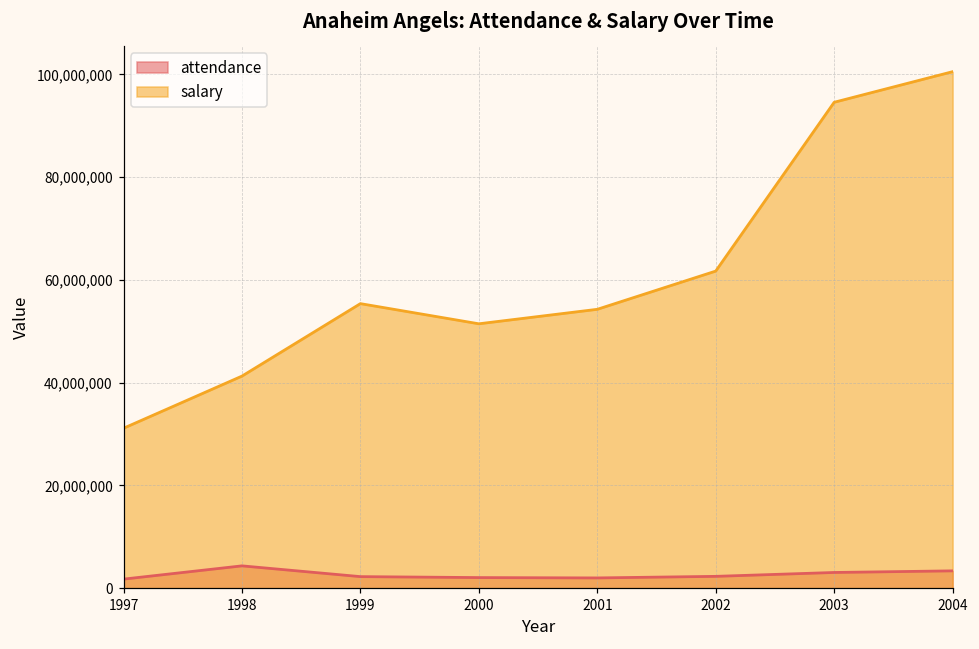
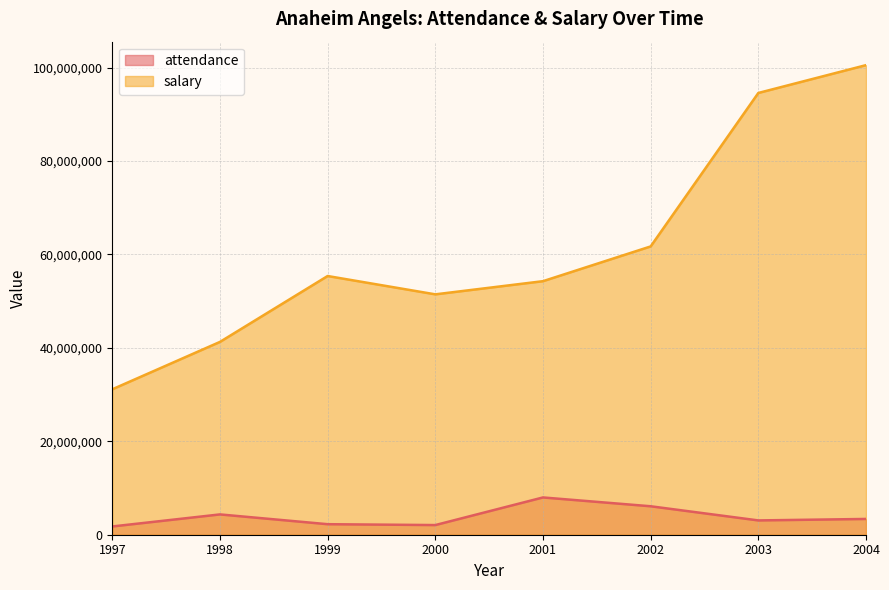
  {
    "attendance": {
      "1997": "2,000,000",
      "1998": "4,000,000",
      "1999": "2,000,000",
      "2000": "2,000,000",
-     "2001": "2,000,000",
-     "2002": "2,000,000",
+     "2001": "8,000,000",
+     "2002": "6,000,000",
      "2003": "3,000,000",
      "2004": "3,000,000"
    },
    "salary": {
      "1997": "31,000,000",
      "1998": "41,000,000",
      "1999": "55,000,000",
      "2000": "51,000,000",
      "2001": "54,000,000",
      "2002": "62,000,000",
      "2003": "95,000,000",
      "2004": "101,000,000"
    }
  }
